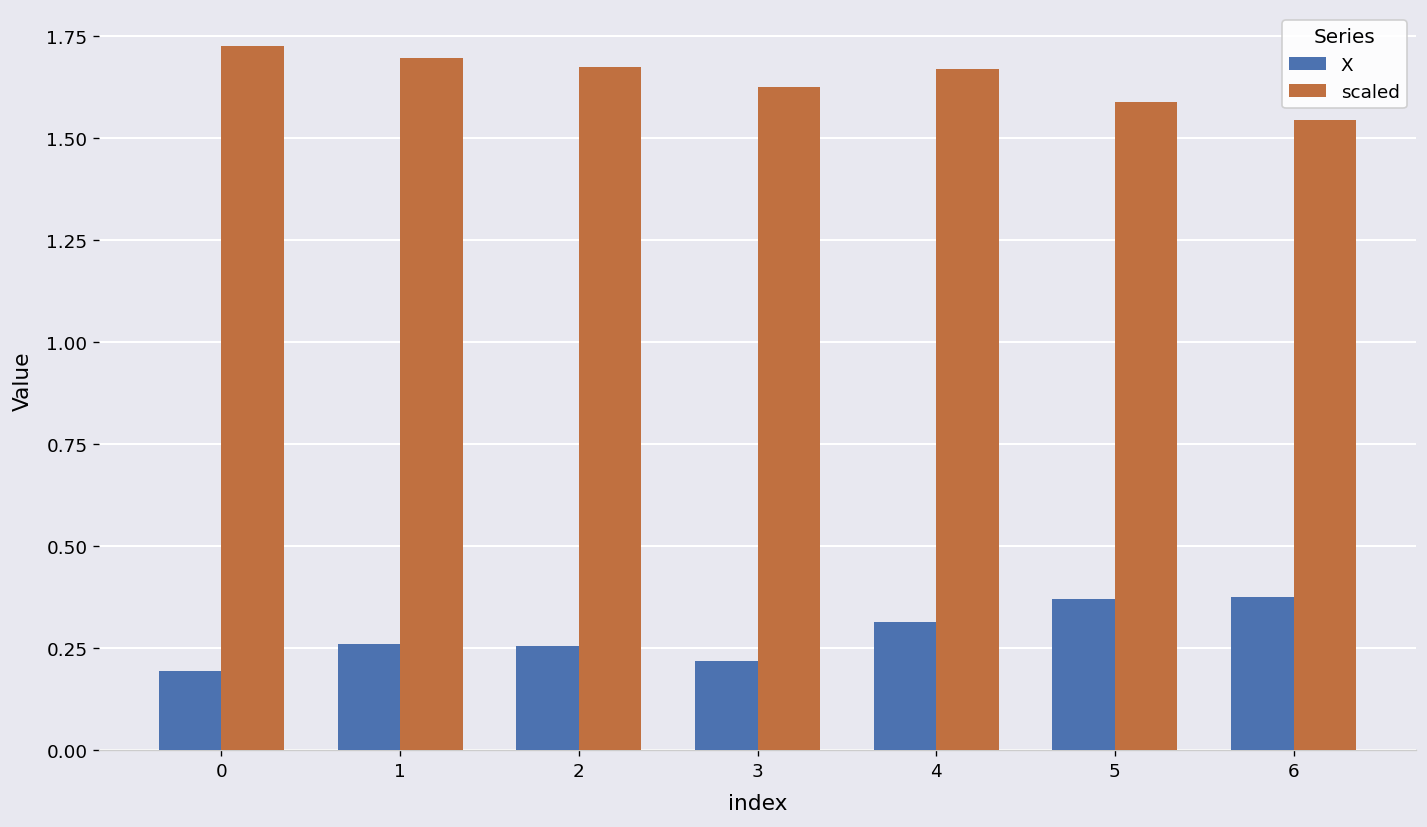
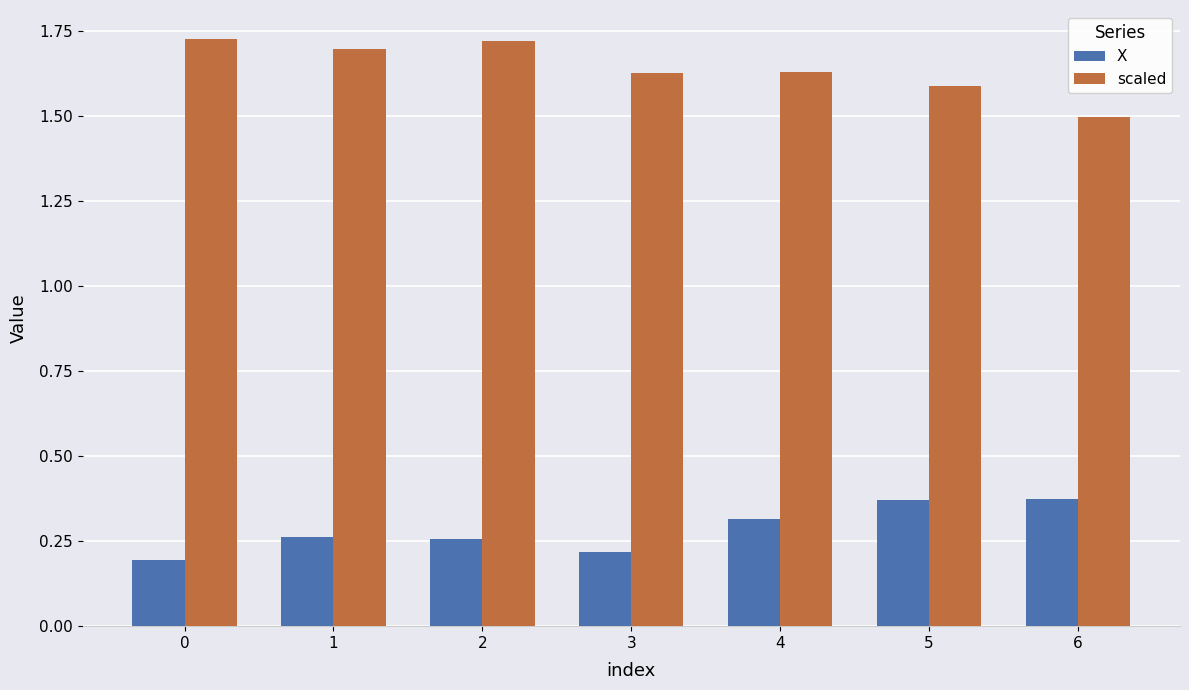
  {
    "X": {
      "0": 0.20,
      "1": 0.26,
      "2": 0.26,
      "3": 0.22,
      "4": 0.32,
      "5": 0.37,
      "6": 0.38
    },
    "scaled": {
      "0": 1.73,
      "1": 1.70,
-     "2": 1.67,
+     "2": 1.72,
      "3": 1.63,
-     "4": 1.67,
+     "4": 1.63,
      "5": 1.59,
-     "6": 1.54
+     "6": 1.50
    }
  }
